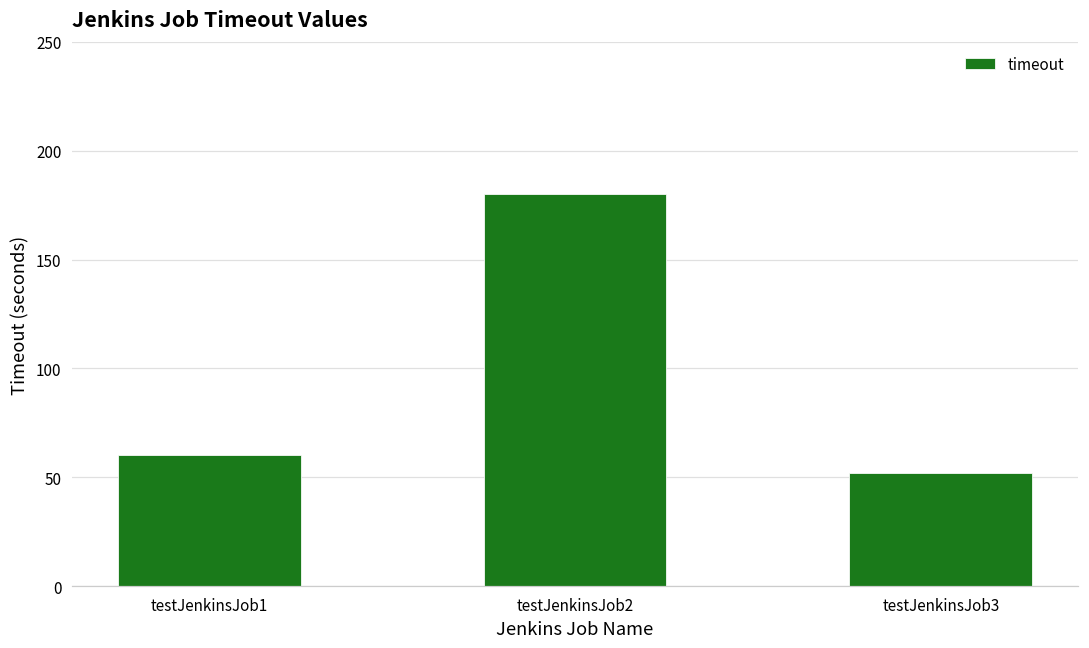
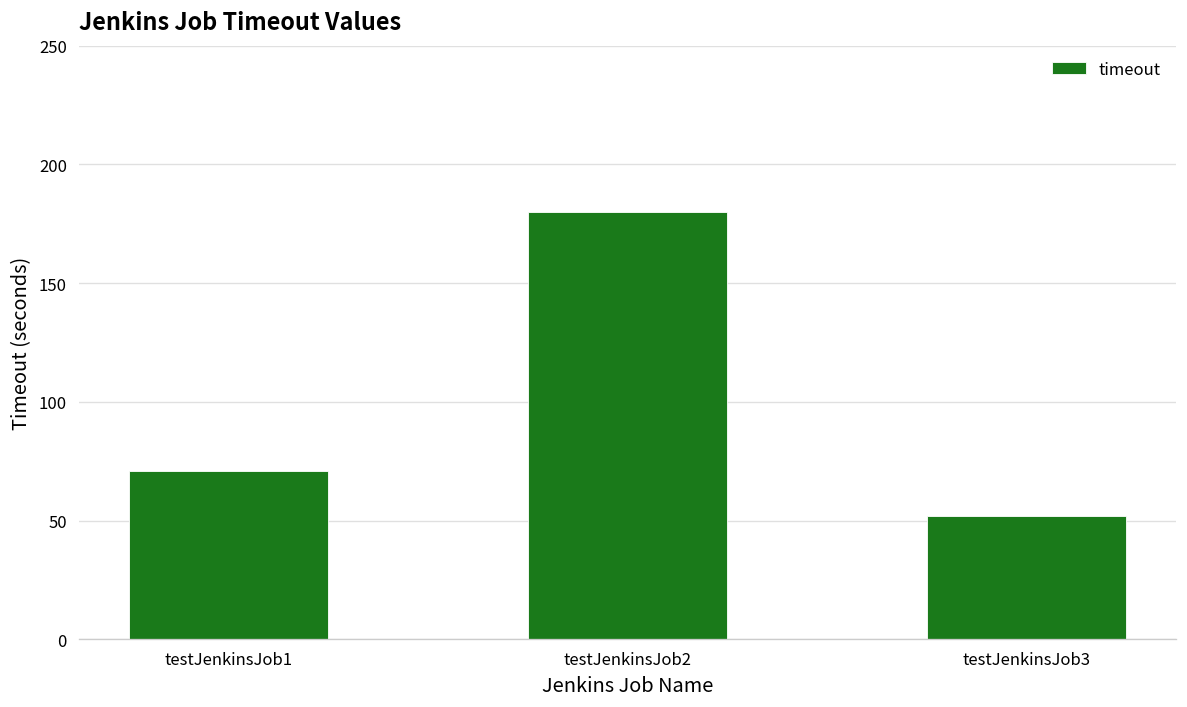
  {
-   "testJenkinsJob1": 60,
+   "testJenkinsJob1": 71,
    "testJenkinsJob2": 180,
    "testJenkinsJob3": 52
  }
